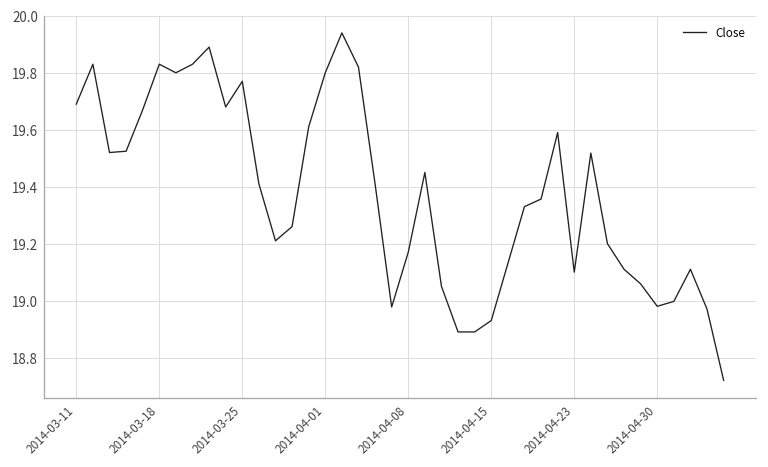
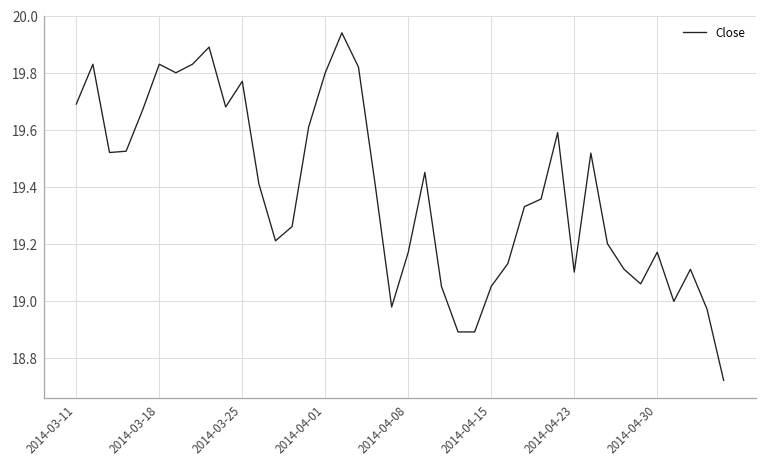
  {
    "2014-03-11": 19.69,
    "2014-03-18": 19.83,
    "2014-03-25": 19.77,
    "2014-04-01": 19.80,
    "2014-04-08": 19.17,
-   "2014-04-15": 18.93,
+   "2014-04-15": 19.05,
    "2014-04-23": 19.10,
-   "2014-04-30": 18.98
+   "2014-04-30": 19.17
  }
